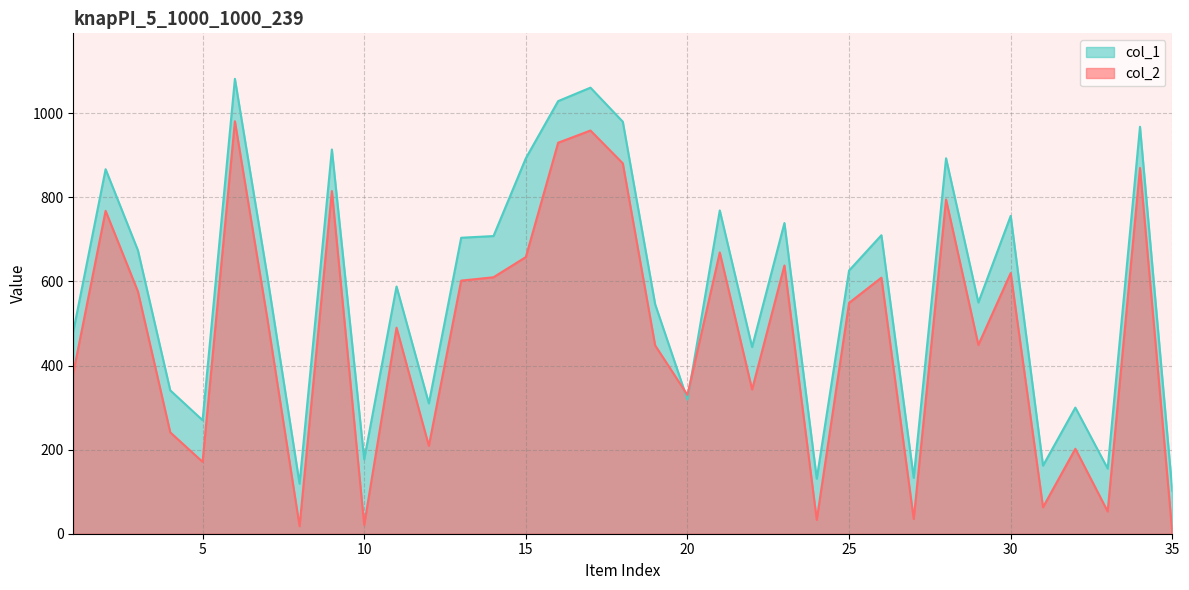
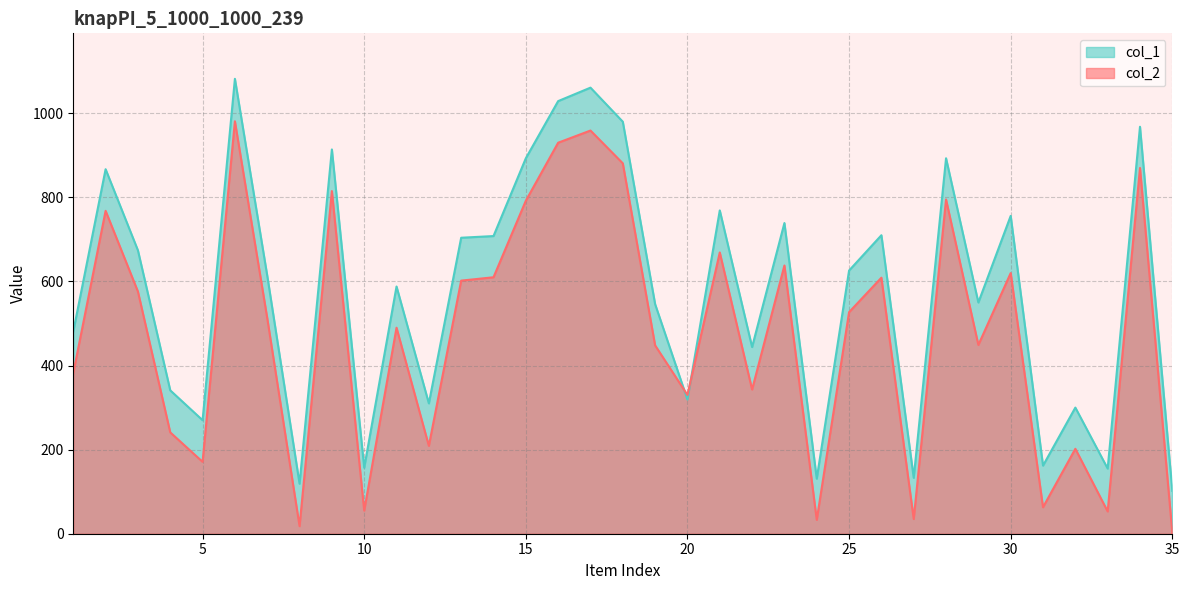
  {
    "col_1": {
      "5": 270,
-     "10": 180,
+     "10": 160,
      "15": 890,
      "20": 320,
      "25": 630,
      "30": 760,
      "35": 100
    },
    "col_2": {
      "5": 170,
-     "10": 20,
-     "15": 660,
+     "10": 60,
+     "15": 790,
      "20": 330,
-     "25": 550,
+     "25": 530,
      "30": 620,
      "35": 0
    }
  }
